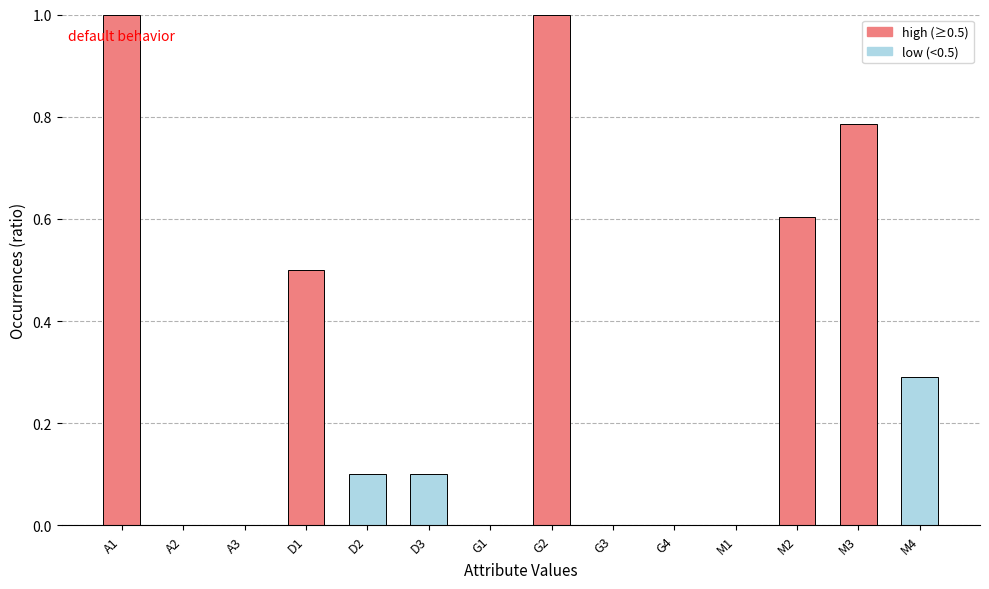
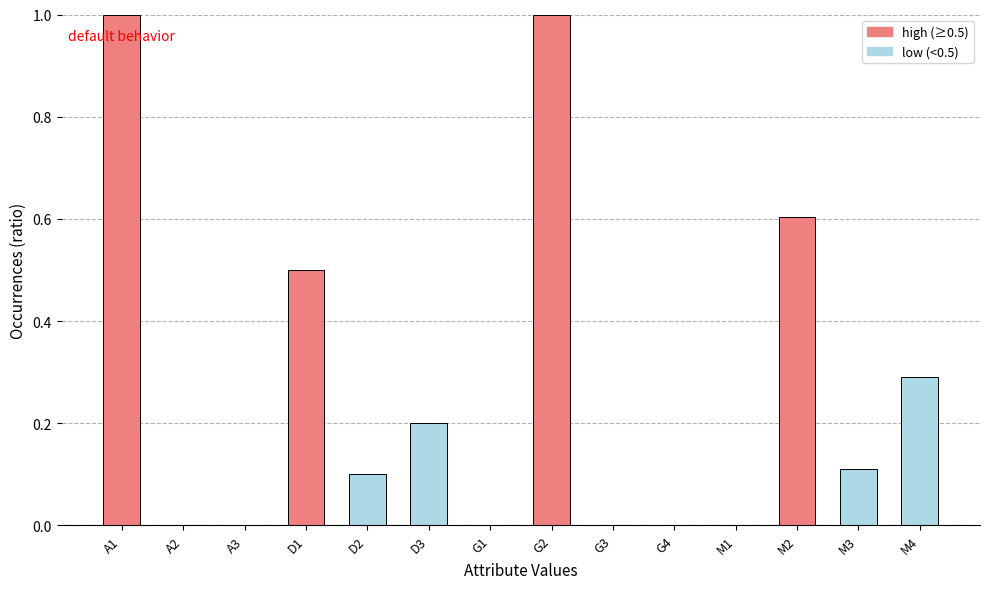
  {
    "A1": 1.00,
    "A2": 0.00,
    "A3": 0.00,
    "D1": 0.50,
    "D2": 0.10,
-   "D3": 0.1,
+   "D3": 0.2,
    "G1": 0.00,
    "G2": 1.00,
    "G3": 0.00,
    "G4": 0.00,
    "M1": 0.00,
    "M2": 0.60,
-   "M3": 0.78,
+   "M3": 0.11,
    "M4": 0.29
  }
